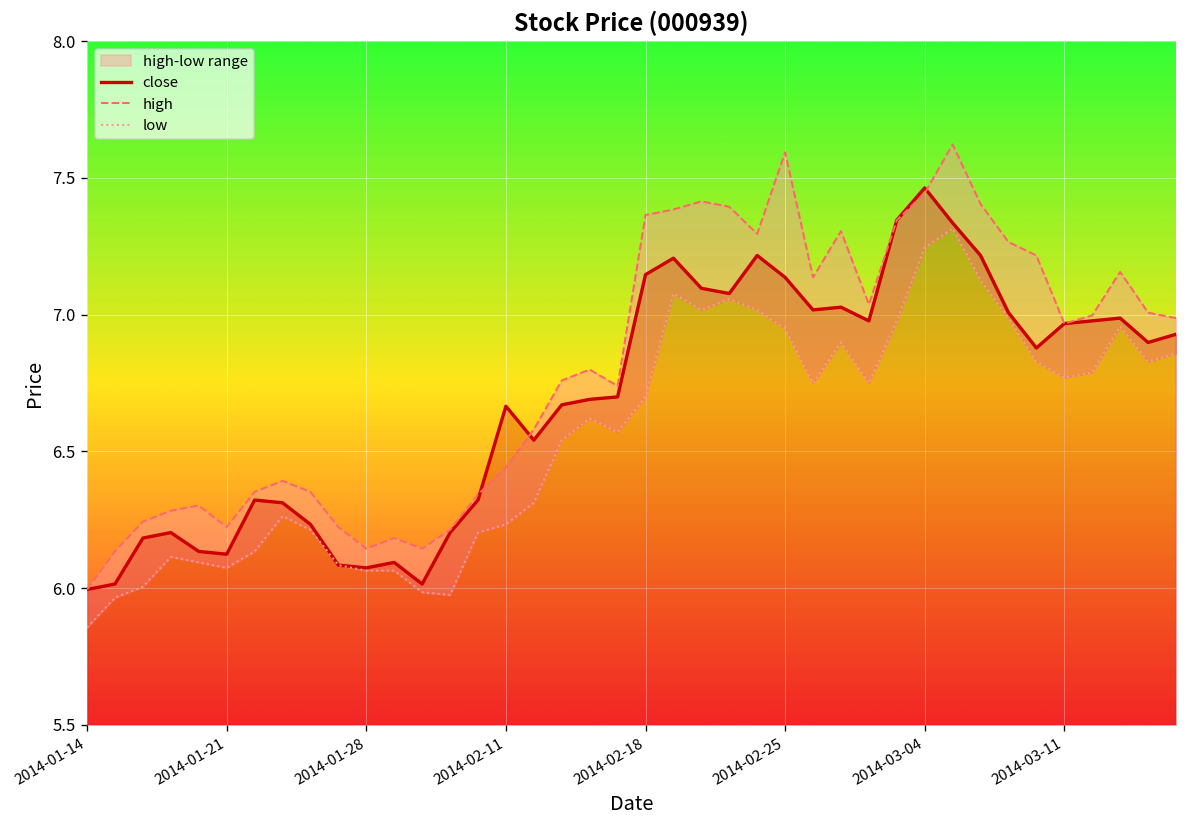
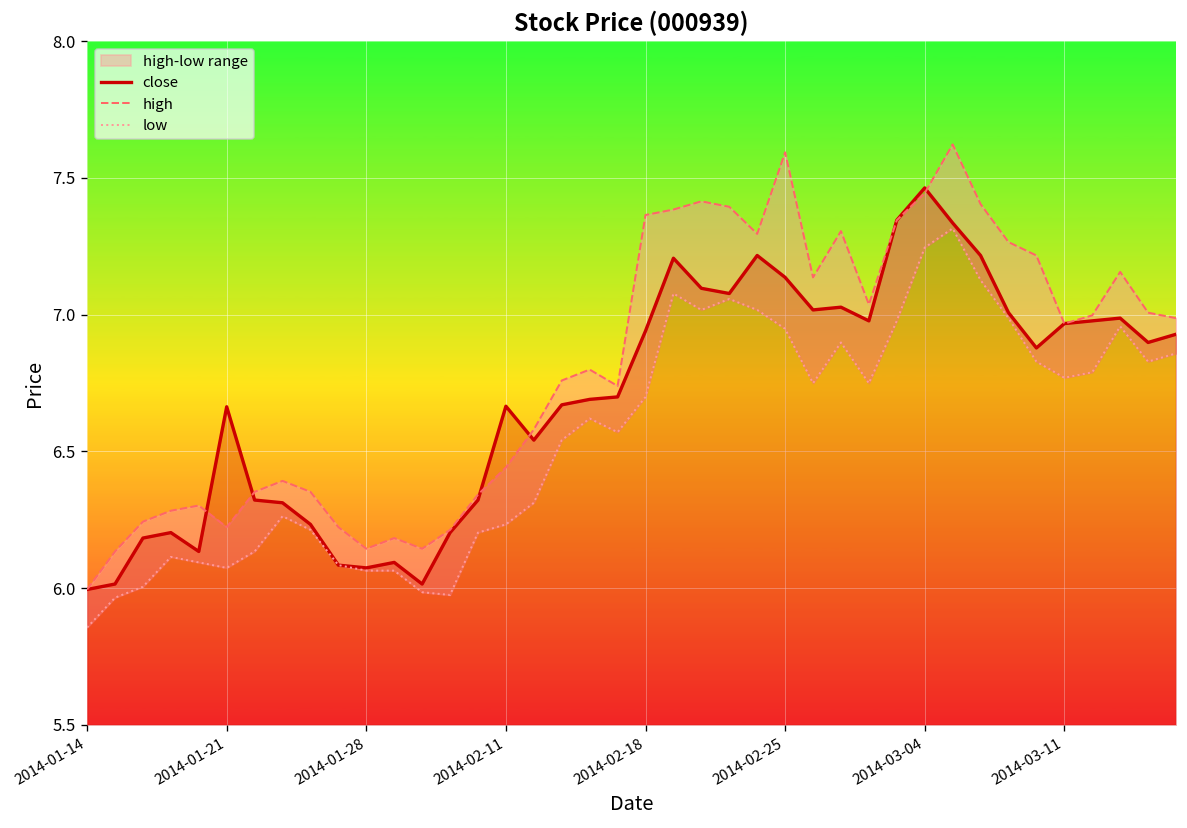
  {
    "close": {
-     "2014-01-21": 6.12,
+     "2014-01-21": 6.66,
      "2014-02-11": 6.67,
-     "2014-02-18": 7.15,
+     "2014-02-18": 6.94,
      "2014-02-25": 7.14,
      "2014-03-04": 7.46
    }
  }
